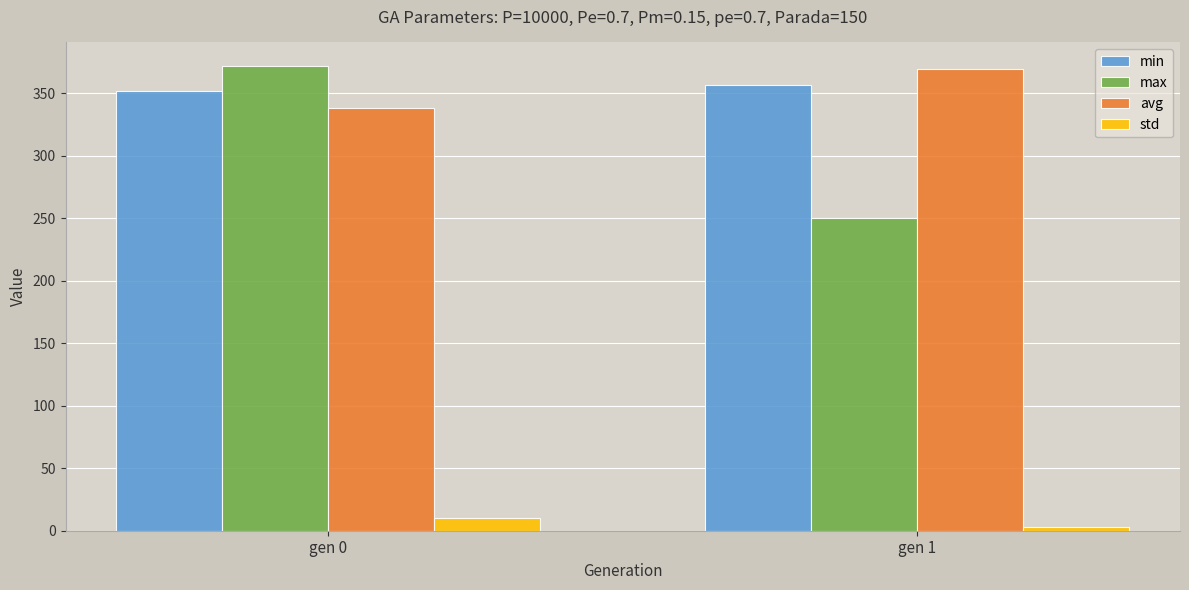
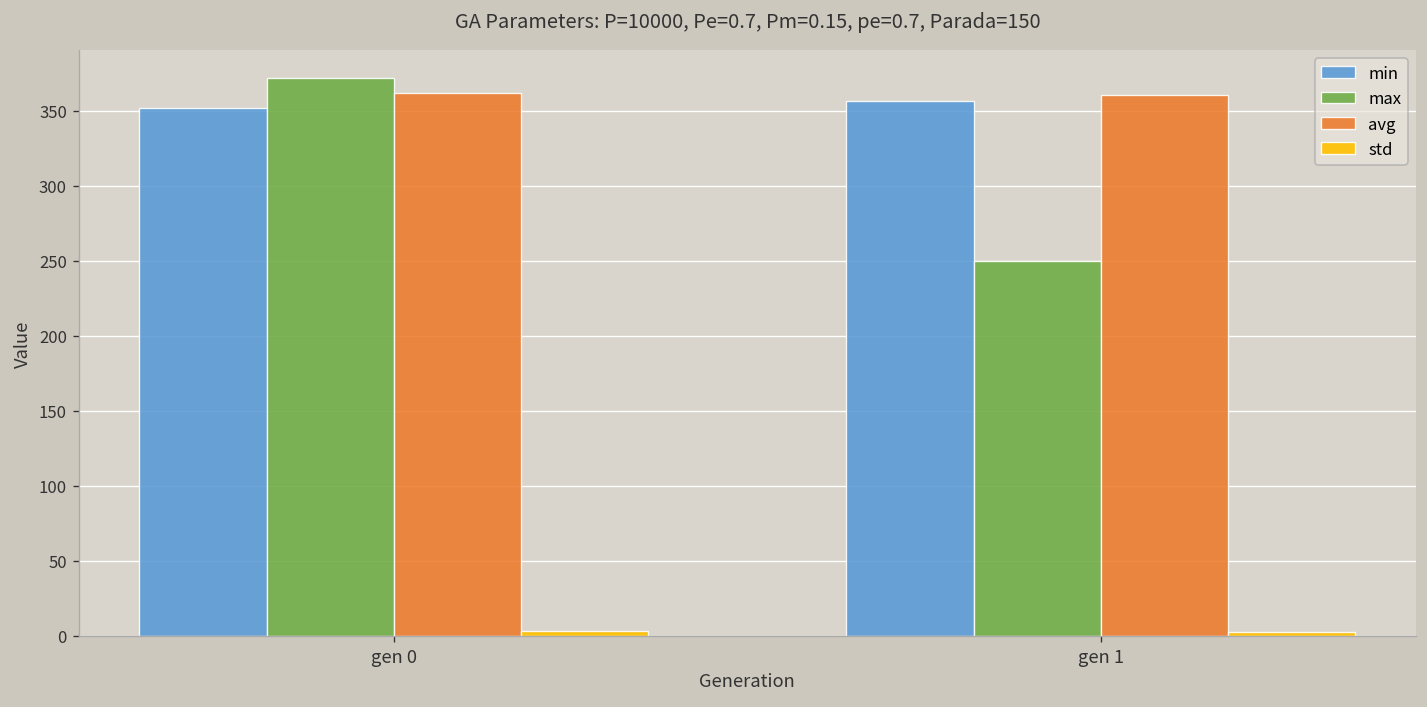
  {
    "min": {
      "gen 0": 352,
      "gen 1": 357
    },
    "max": {
      "gen 0": 372,
      "gen 1": 250
    },
    "avg": {
-     "gen 0": 338,
-     "gen 1": 369
+     "gen 0": 362,
+     "gen 1": 361
    },
    "std": {
-     "gen 0": 10,
+     "gen 0": 3,
      "gen 1": 3
    }
  }
